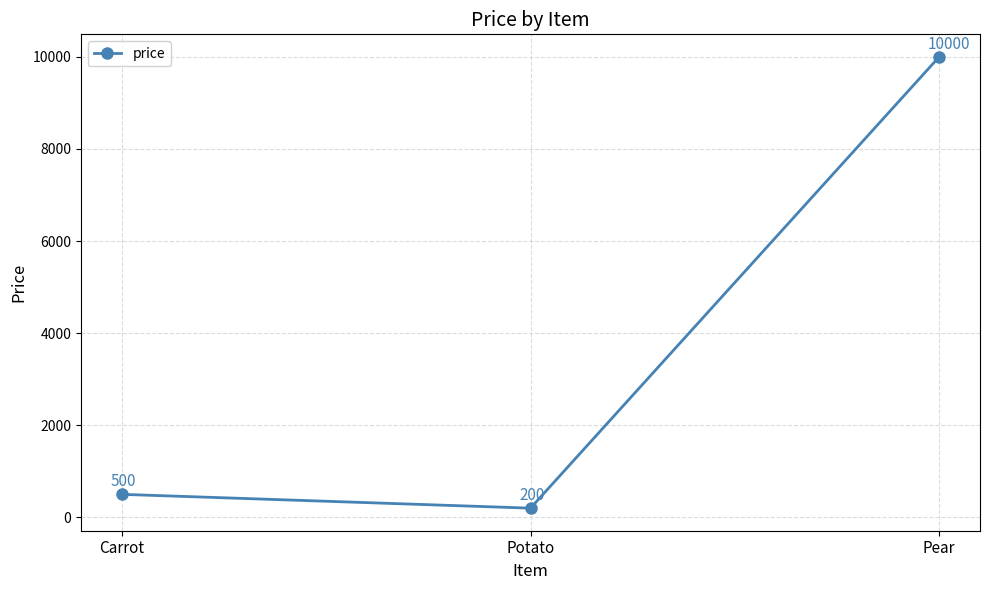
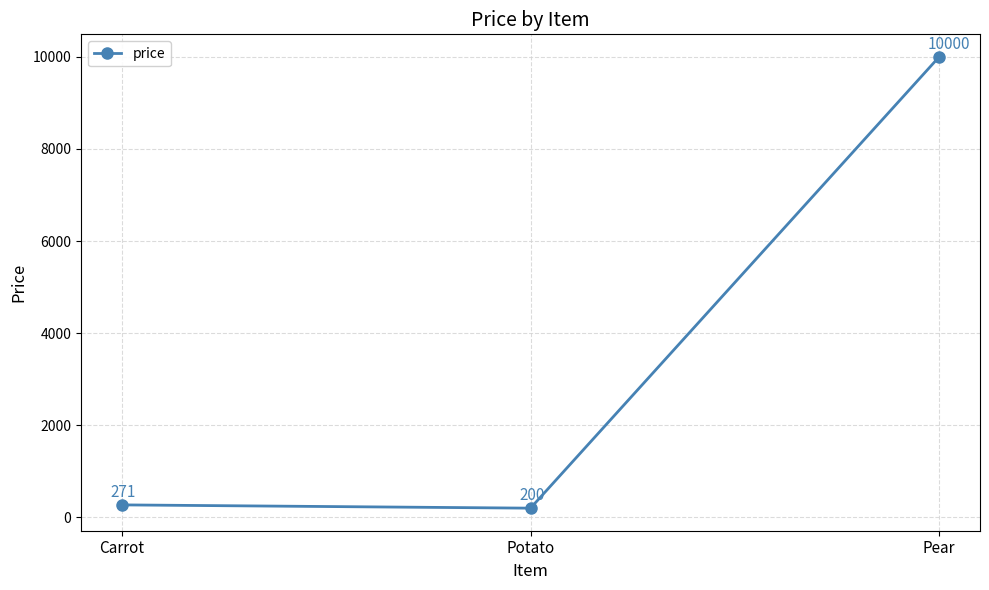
  {
-   "Carrot": 500,
+   "Carrot": 271,
    "Potato": 200,
    "Pear": 10000
  }
